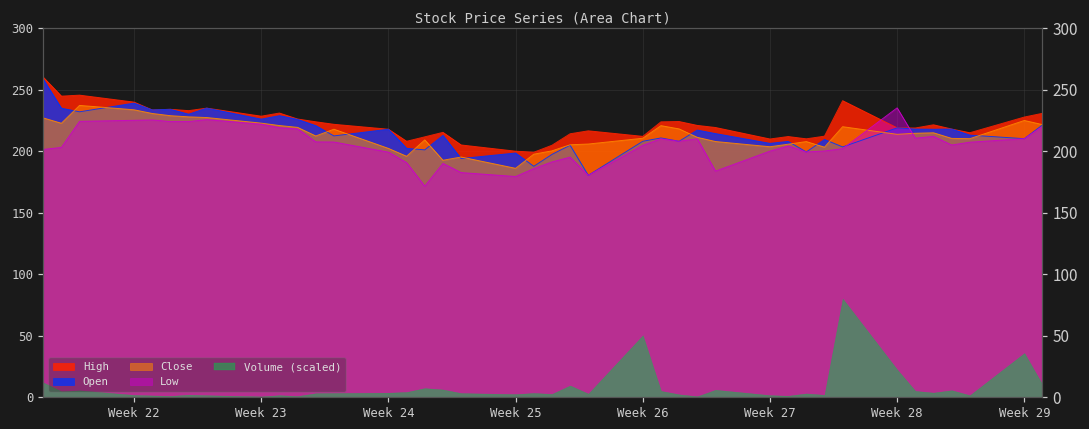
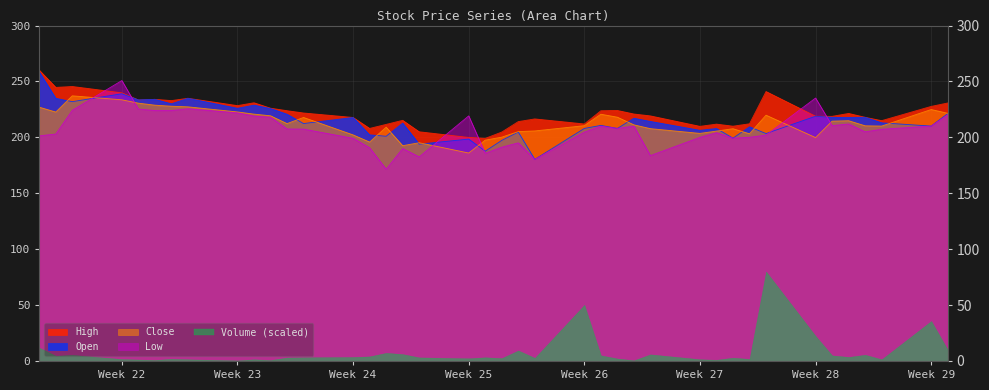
  {
    "High": {
      "Week 23": 228,
      "Week 27": 210,
      "Week 29": 228
    },
    "Open": {
      "Week 23": 226,
      "Week 26": 208,
      "Week 27": 206
    },
    "Close": {
      "Week 22": 234,
      "Week 24": 202,
      "Week 25": 186,
      "Week 27": 204,
-     "Week 28": 214,
+     "Week 28": 200,
      "Week 29": 225
    },
    "Low": {
-     "Week 22": 225,
+     "Week 22": 251,
      "Week 24": 199,
-     "Week 25": 179,
+     "Week 25": 219,
      "Week 26": 205,
      "Week 27": 200,
      "Week 28": 235
    },
    "Volume (scaled)": {
      "Week 24": 4,
      "Week 25": 2,
      "Week 26": 50,
      "Week 28": 22,
      "Week 29": 36
    }
  }
